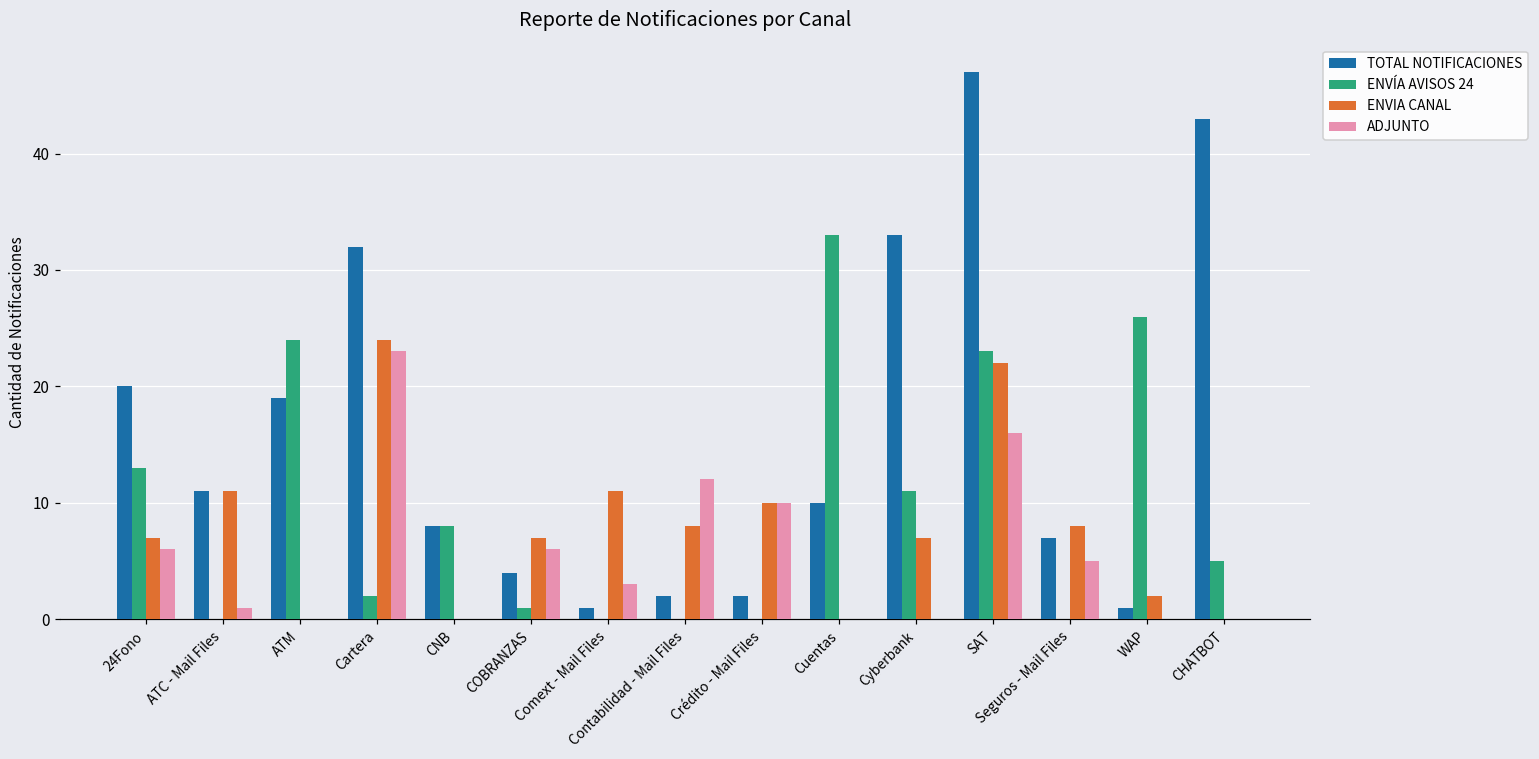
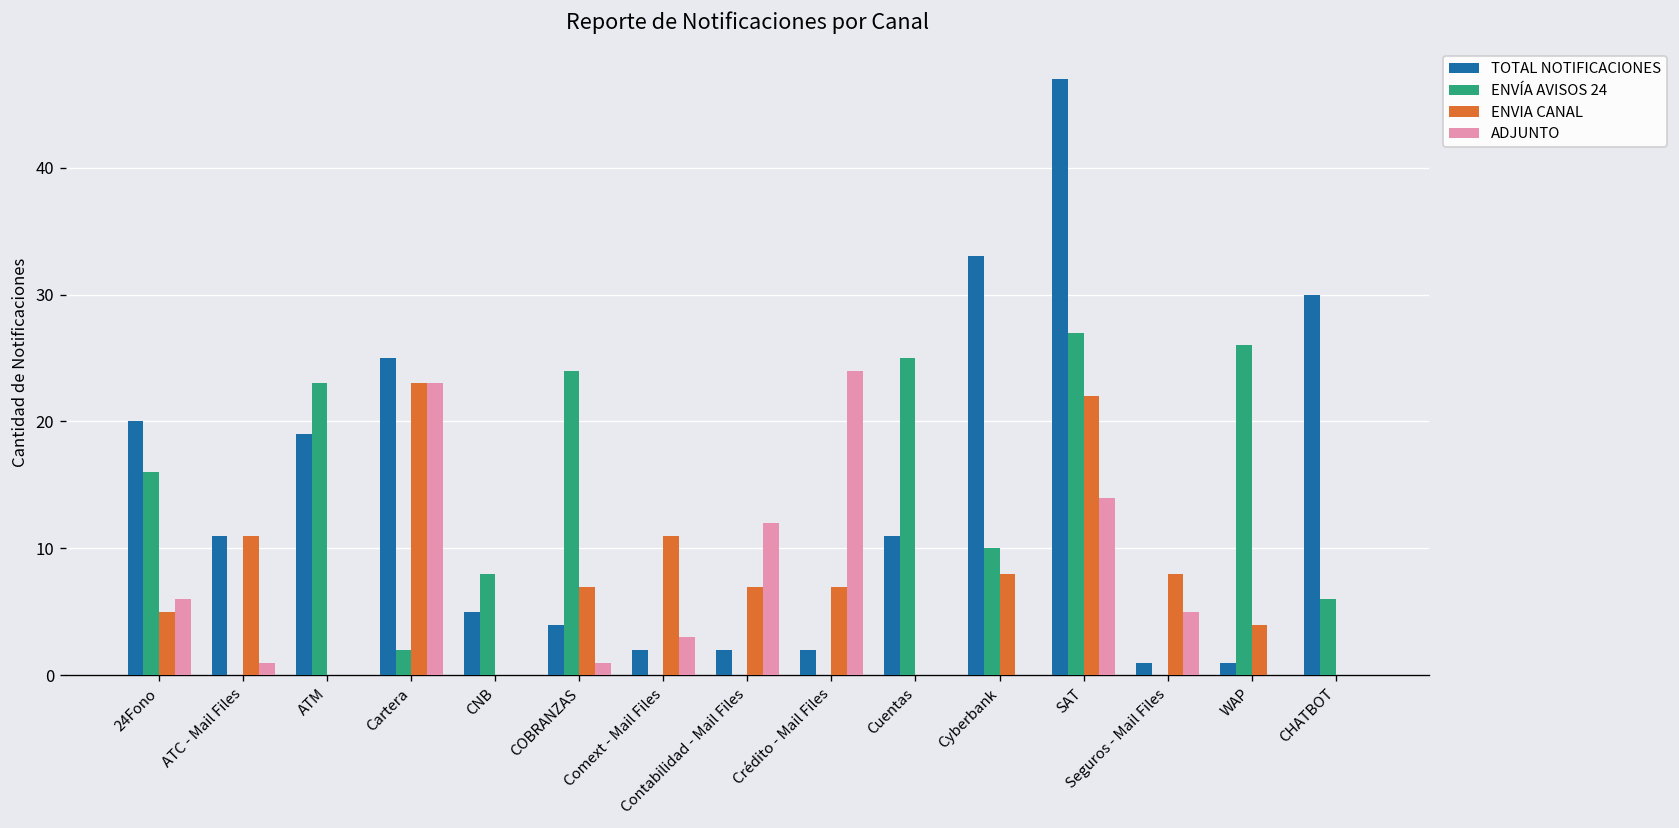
  {
    "TOTAL NOTIFICACIONES": {
      "24Fono": 20,
      "ATC - Mail Files": 11,
      "ATM": 19,
-     "Cartera": 32,
-     "CNB": 8,
+     "Cartera": 25,
+     "CNB": 5,
      "COBRANZAS": 4,
-     "Comext - Mail Files": 1,
+     "Comext - Mail Files": 2,
      "Contabilidad - Mail Files": 2,
      "Crédito - Mail Files": 2,
-     "Cuentas": 10,
+     "Cuentas": 11,
      "Cyberbank": 33,
      "SAT": 47,
-     "Seguros - Mail Files": 7,
+     "Seguros - Mail Files": 1,
      "WAP": 1,
-     "CHATBOT": 43
+     "CHATBOT": 30
    },
    "ENVÍA AVISOS 24": {
-     "24Fono": 13,
+     "24Fono": 16,
      "ATC - Mail Files": 0,
-     "ATM": 24,
+     "ATM": 23,
      "Cartera": 2,
      "CNB": 8,
-     "COBRANZAS": 1,
+     "COBRANZAS": 24,
      "Comext - Mail Files": 0,
      "Contabilidad - Mail Files": 0,
      "Crédito - Mail Files": 0,
-     "Cuentas": 33,
-     "Cyberbank": 11,
-     "SAT": 23,
+     "Cuentas": 25,
+     "Cyberbank": 10,
+     "SAT": 27,
      "Seguros - Mail Files": 0,
      "WAP": 26,
-     "CHATBOT": 5
+     "CHATBOT": 6
    },
    "ENVIA CANAL": {
-     "24Fono": 7,
+     "24Fono": 5,
      "ATC - Mail Files": 11,
      "ATM": 0,
-     "Cartera": 24,
+     "Cartera": 23,
      "CNB": 0,
      "COBRANZAS": 7,
      "Comext - Mail Files": 11,
-     "Contabilidad - Mail Files": 8,
-     "Crédito - Mail Files": 10,
+     "Contabilidad - Mail Files": 7,
+     "Crédito - Mail Files": 7,
      "Cuentas": 0,
-     "Cyberbank": 7,
+     "Cyberbank": 8,
      "SAT": 22,
      "Seguros - Mail Files": 8,
-     "WAP": 2,
+     "WAP": 4,
      "CHATBOT": 0
    },
    "ADJUNTO": {
      "24Fono": 6,
      "ATC - Mail Files": 1,
      "ATM": 0,
      "Cartera": 23,
      "CNB": 0,
-     "COBRANZAS": 6,
+     "COBRANZAS": 1,
      "Comext - Mail Files": 3,
      "Contabilidad - Mail Files": 12,
-     "Crédito - Mail Files": 10,
+     "Crédito - Mail Files": 24,
      "Cuentas": 0,
      "Cyberbank": 0,
-     "SAT": 16,
+     "SAT": 14,
      "Seguros - Mail Files": 5,
      "WAP": 0,
      "CHATBOT": 0
    }
  }
